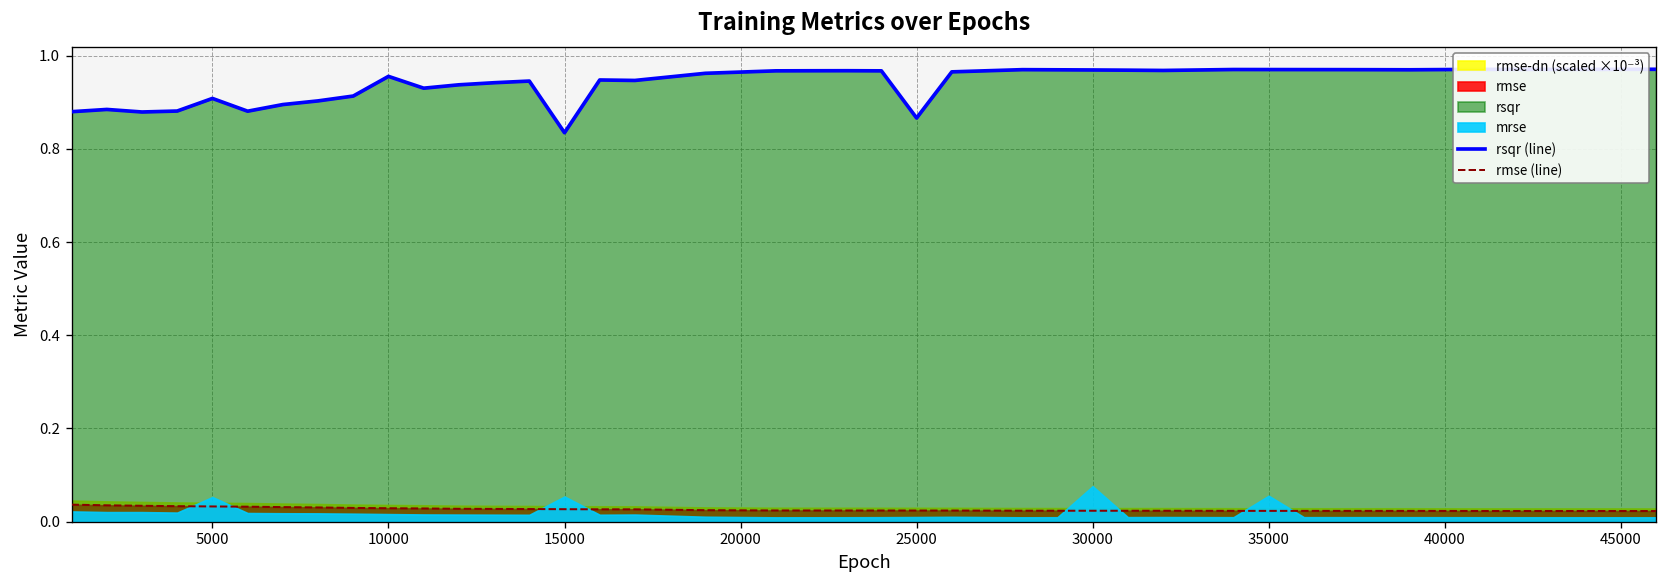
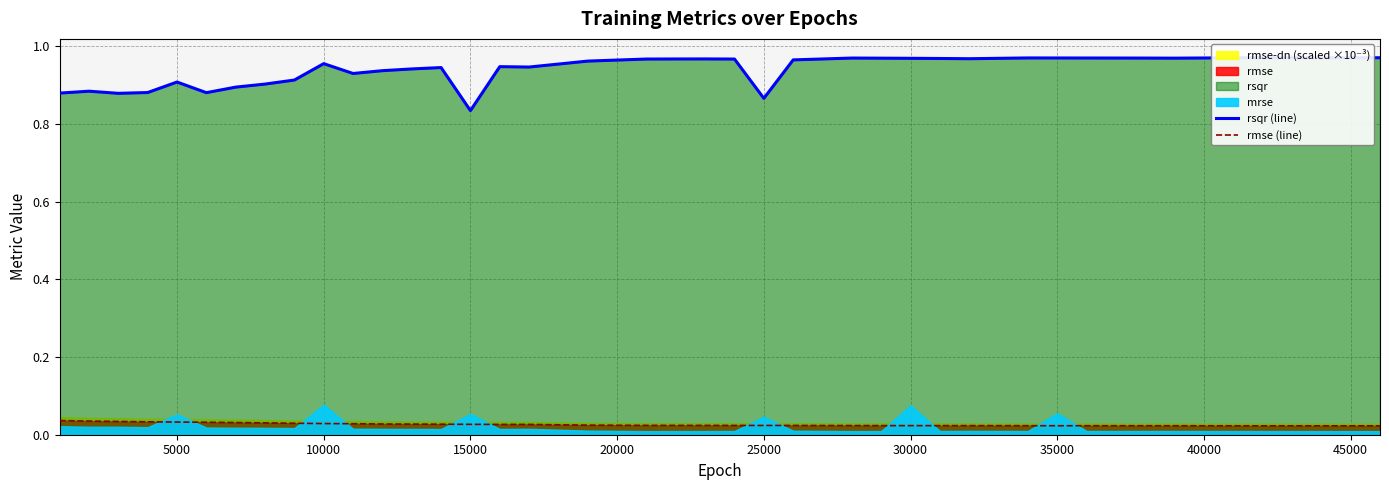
  {
    "rmse-dn (scaled ×10⁻³)": {
      "5000": 0.04,
      "10000": 0.04
    },
    "rmse": {
      "5000": 0.03,
      "10000": 0.03
    },
    "rsqr": {
      "5000": 0.91,
      "10000": 0.96,
      "15000": 0.83,
      "25000": 0.87,
      "30000": 0.97,
      "35000": 0.97
    },
    "mrse": {
      "5000": 0.05,
-     "10000": 0.02,
+     "10000": 0.08,
      "15000": 0.05,
-     "25000": 0.01,
+     "25000": 0.05,
      "30000": 0.08,
      "35000": 0.06
    }
  }
